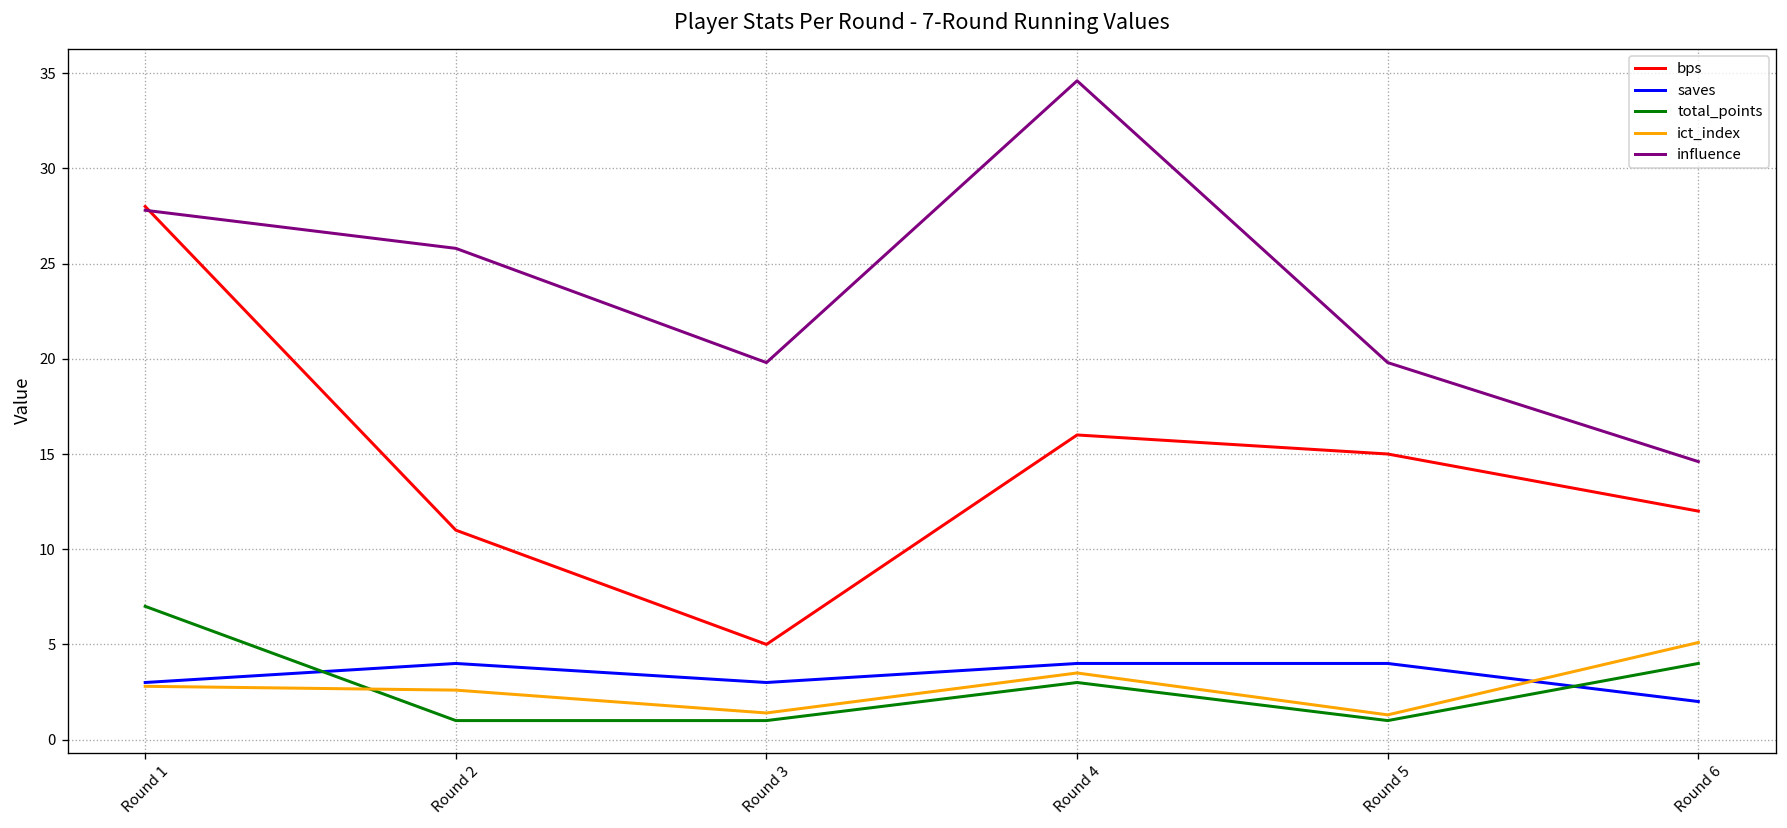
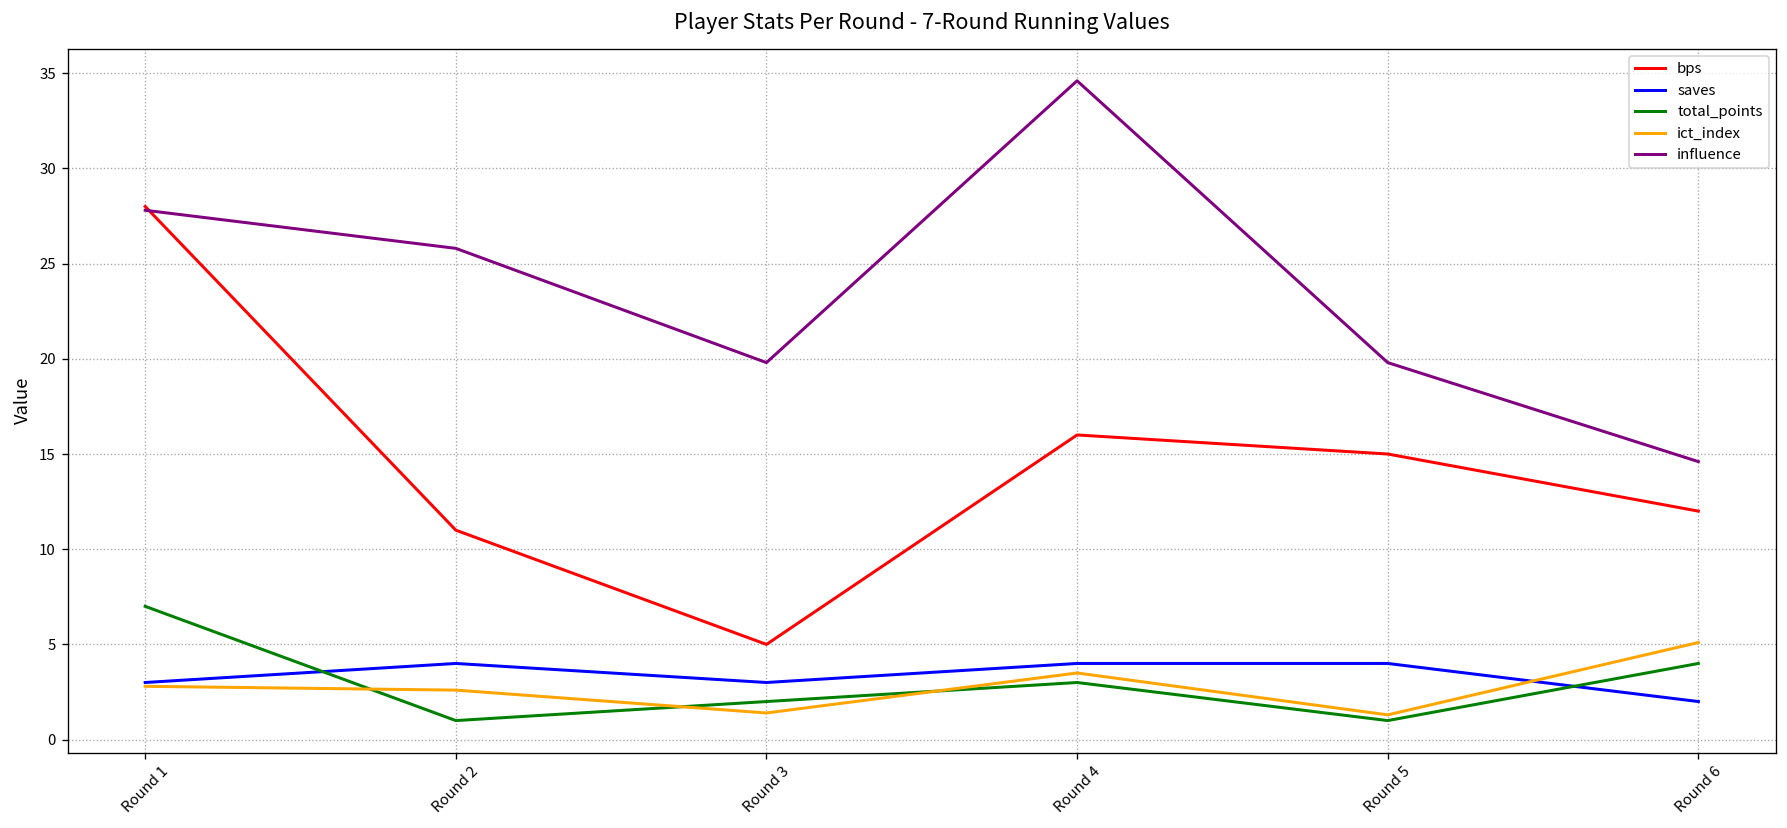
  {
    "bps": {
      "Round 1": 28,
      "Round 2": 11,
      "Round 3": 5,
      "Round 4": 16,
      "Round 5": 15,
      "Round 6": 12
    },
    "saves": {
      "Round 1": 3,
      "Round 2": 4,
      "Round 3": 3,
      "Round 4": 4,
      "Round 5": 4,
      "Round 6": 2
    },
    "total_points": {
      "Round 1": 7,
      "Round 2": 1,
-     "Round 3": 1,
+     "Round 3": 2,
      "Round 4": 3,
      "Round 5": 1,
      "Round 6": 4
    },
    "ict_index": {
      "Round 1": 2.8,
      "Round 2": 2.6,
      "Round 3": 1.4,
      "Round 4": 3.5,
      "Round 5": 1.3,
      "Round 6": 5
    },
    "influence": {
      "Round 1": 27.8,
      "Round 2": 25.8,
      "Round 3": 19.8,
      "Round 4": 34.6,
      "Round 5": 19.8,
      "Round 6": 14.6
    }
  }
